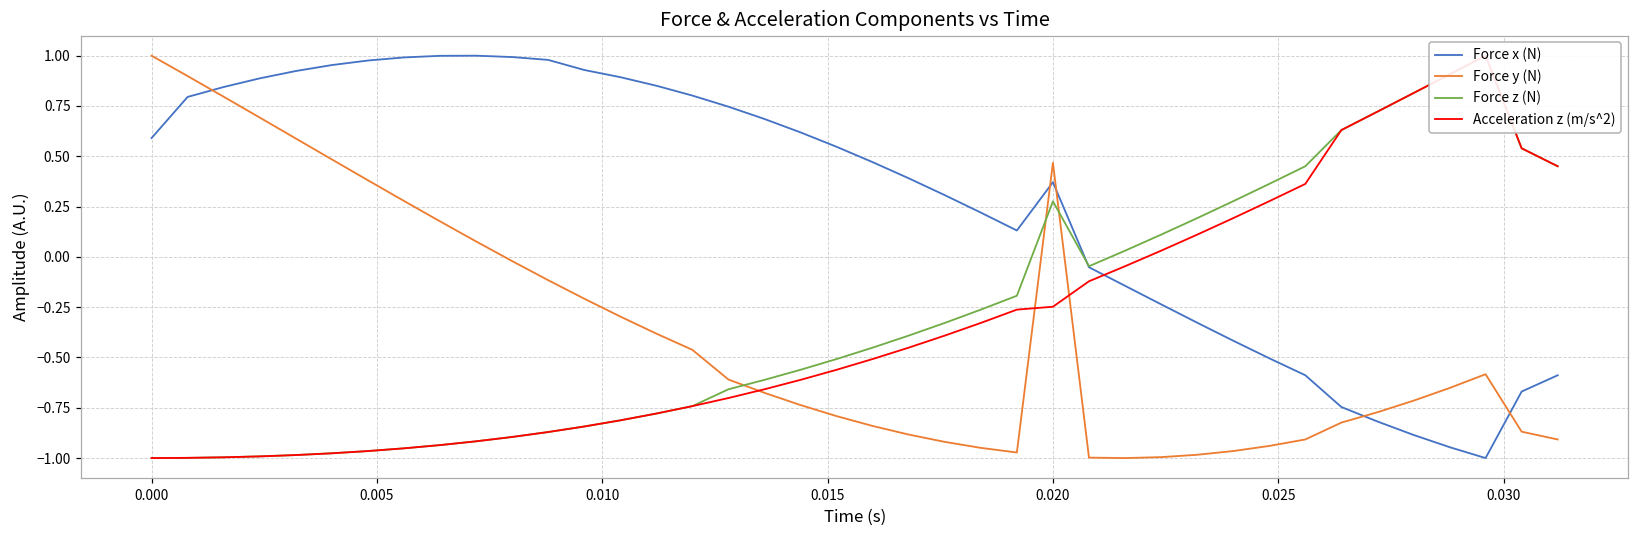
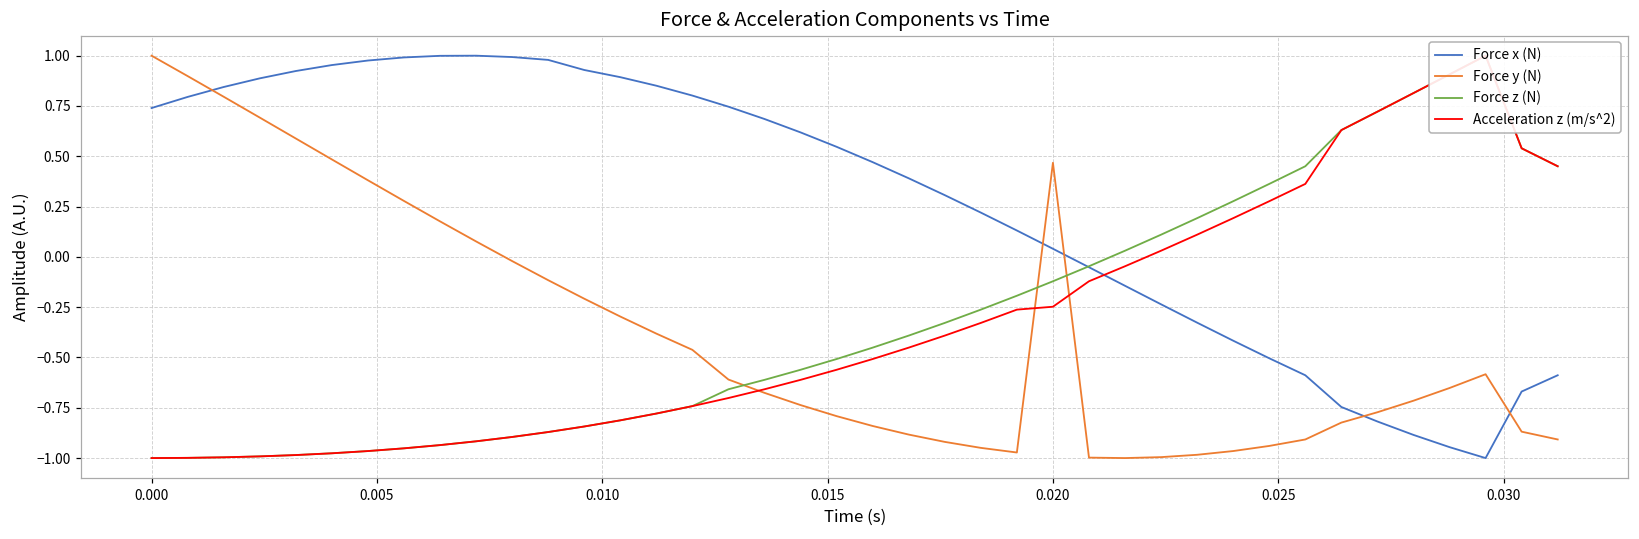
  {
    "Force x (N)": {
-     "0.000": 0.59,
-     "0.020": 0.37
+     "0.000": 0.74,
+     "0.020": 0.04
    },
    "Force y (N)": {
      "0.000": 1.00,
      "0.020": 0.47
    },
    "Force z (N)": {
-     "0.020": 0.28
+     "0.020": -0.12
    },
    "Acceleration z (m/s^2)": {
      "0.020": -0.25
    }
  }
